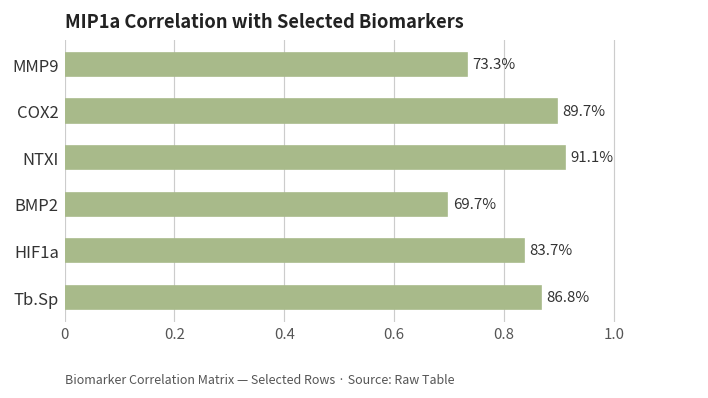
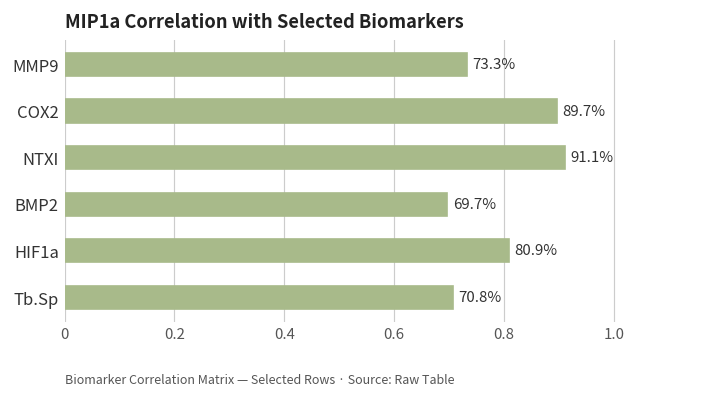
  {
    "MMP9": "73.3%",
    "COX2": "89.7%",
    "NTXI": "91.1%",
    "BMP2": "69.7%",
-   "HIF1a": "83.7%",
-   "Tb.Sp": "86.8%"
+   "HIF1a": "80.9%",
+   "Tb.Sp": "70.8%"
  }
